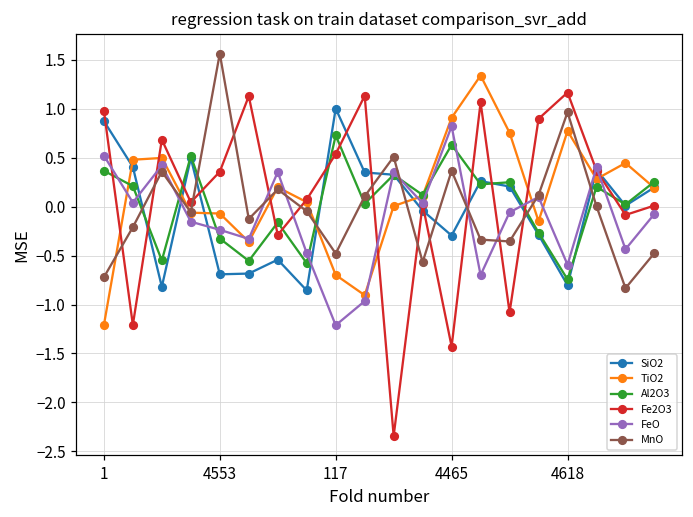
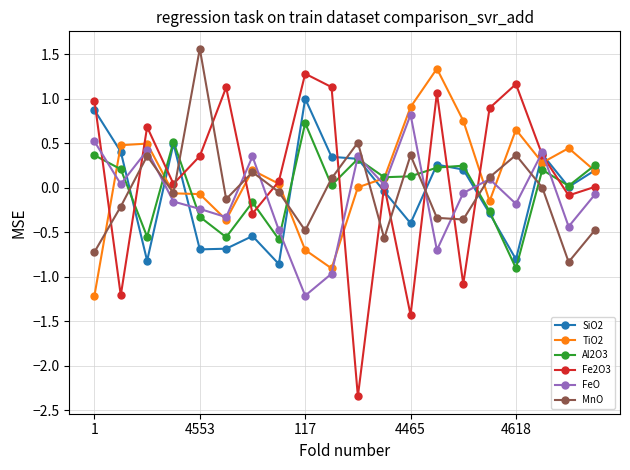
  {
    "SiO2": {
      "4553": -0.7,
      "117": 1.0,
-     "4465": -0.3,
+     "4465": -0.4,
      "4618": -0.8
    },
    "TiO2": {
      "4553": -0.1,
      "117": -0.7,
      "4465": 0.9,
-     "4618": 0.8
+     "4618": 0.7
    },
    "Al2O3": {
      "4553": -0.3,
      "117": 0.7,
-     "4465": 0.6,
-     "4618": -0.7
+     "4465": 0.1,
+     "4618": -0.9
    },
    "Fe2O3": {
      "4553": 0.4,
-     "117": 0.5,
+     "117": 1.3,
      "4465": -1.4,
      "4618": 1.2
    },
    "FeO": {
      "4553": -0.2,
      "117": -1.2,
      "4465": 0.8,
-     "4618": -0.6
+     "4618": -0.2
    },
    "MnO": {
      "4553": 1.6,
      "117": -0.5,
      "4465": 0.4,
-     "4618": 1.0
+     "4618": 0.4
    }
  }
